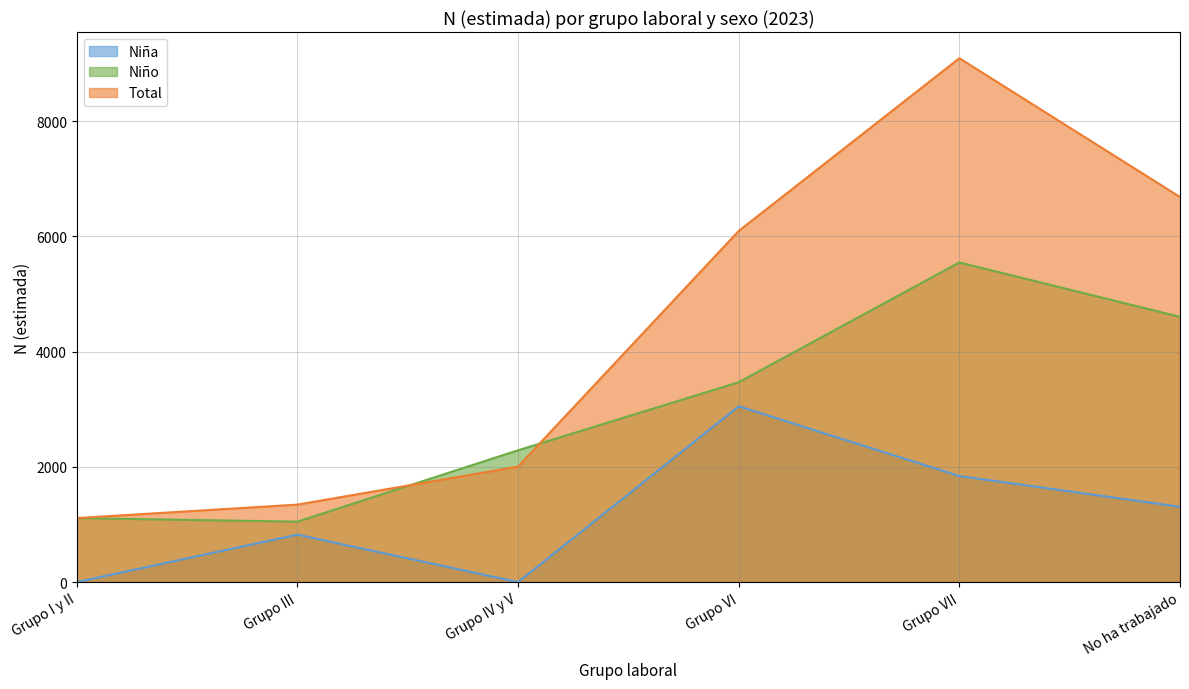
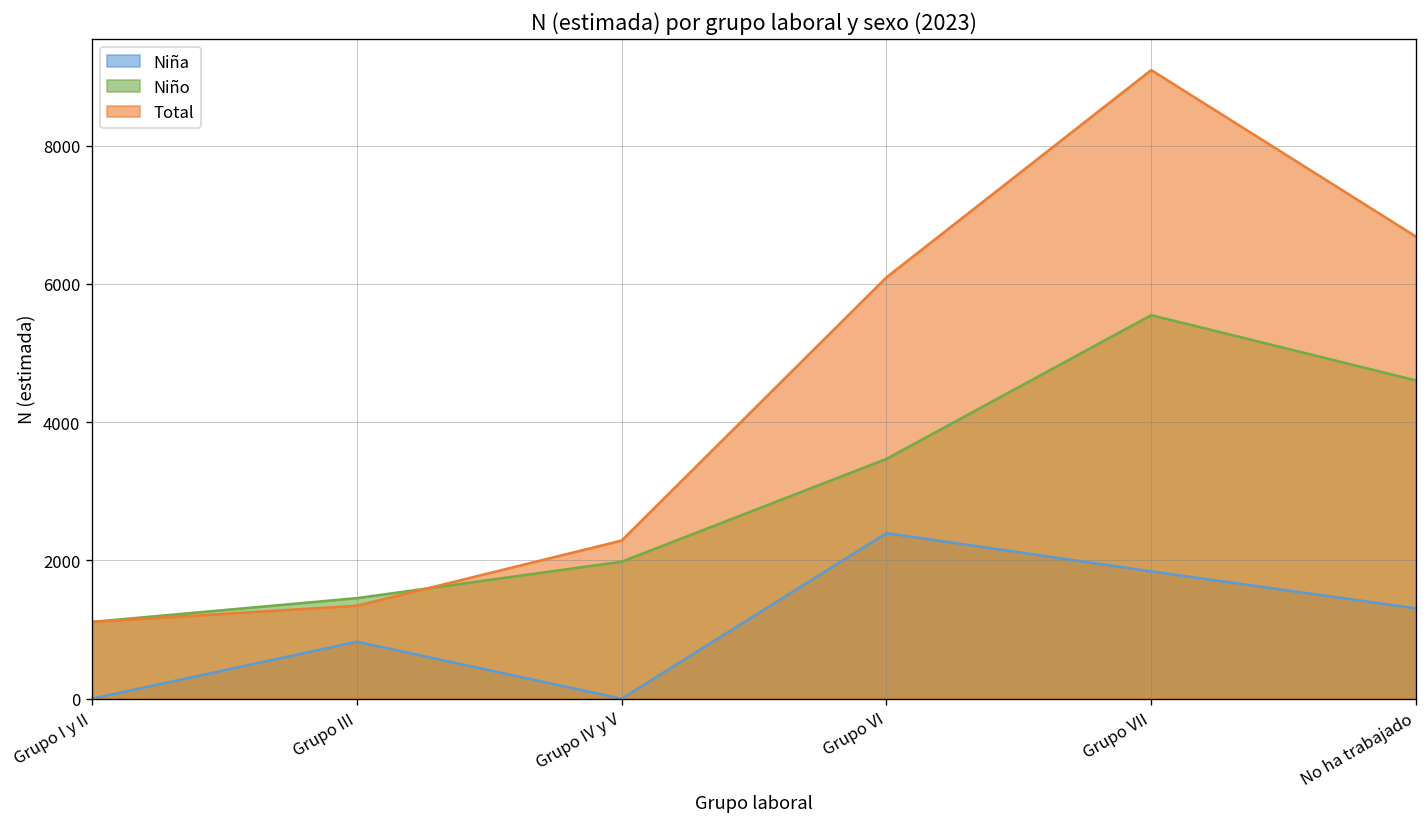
  {
    "Niña": {
      "Grupo I y II": 0,
      "Grupo III": 800,
      "Grupo IV y V": 0,
-     "Grupo VI": 3100,
+     "Grupo VI": 2400,
      "Grupo VII": 1800,
      "No ha trabajado": 1300
    },
    "Niño": {
-     "Grupo III": 1000,
-     "Grupo IV y V": 2300,
+     "Grupo III": 1500,
+     "Grupo IV y V": 2000,
      "Grupo VI": 3500,
      "Grupo VII": 5500,
      "No ha trabajado": 4600
    },
    "Total": {
      "Grupo III": 1300,
-     "Grupo IV y V": 2000,
+     "Grupo IV y V": 2300,
      "Grupo VI": 6100,
      "Grupo VII": 9100,
      "No ha trabajado": 6700
    }
  }
